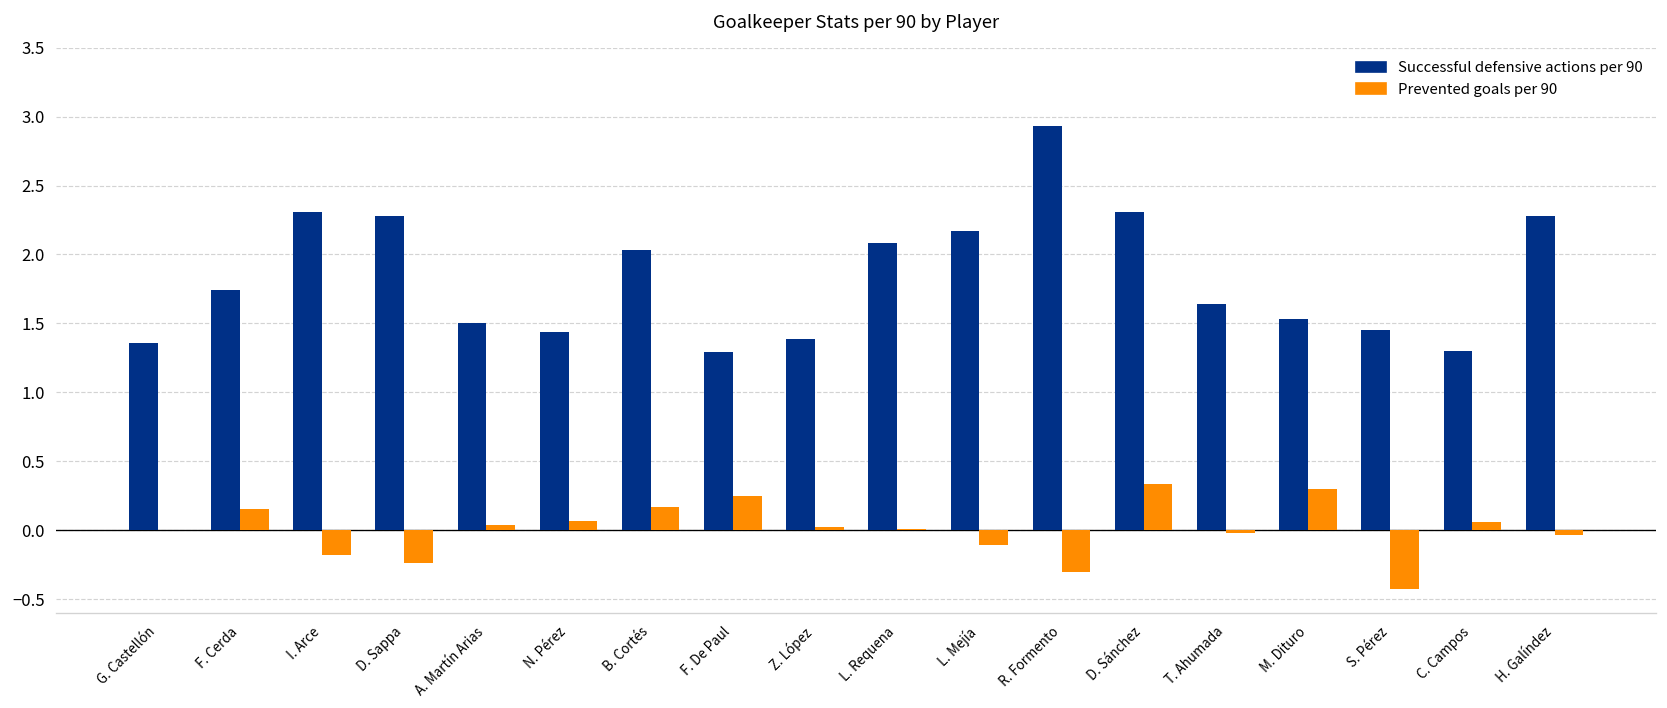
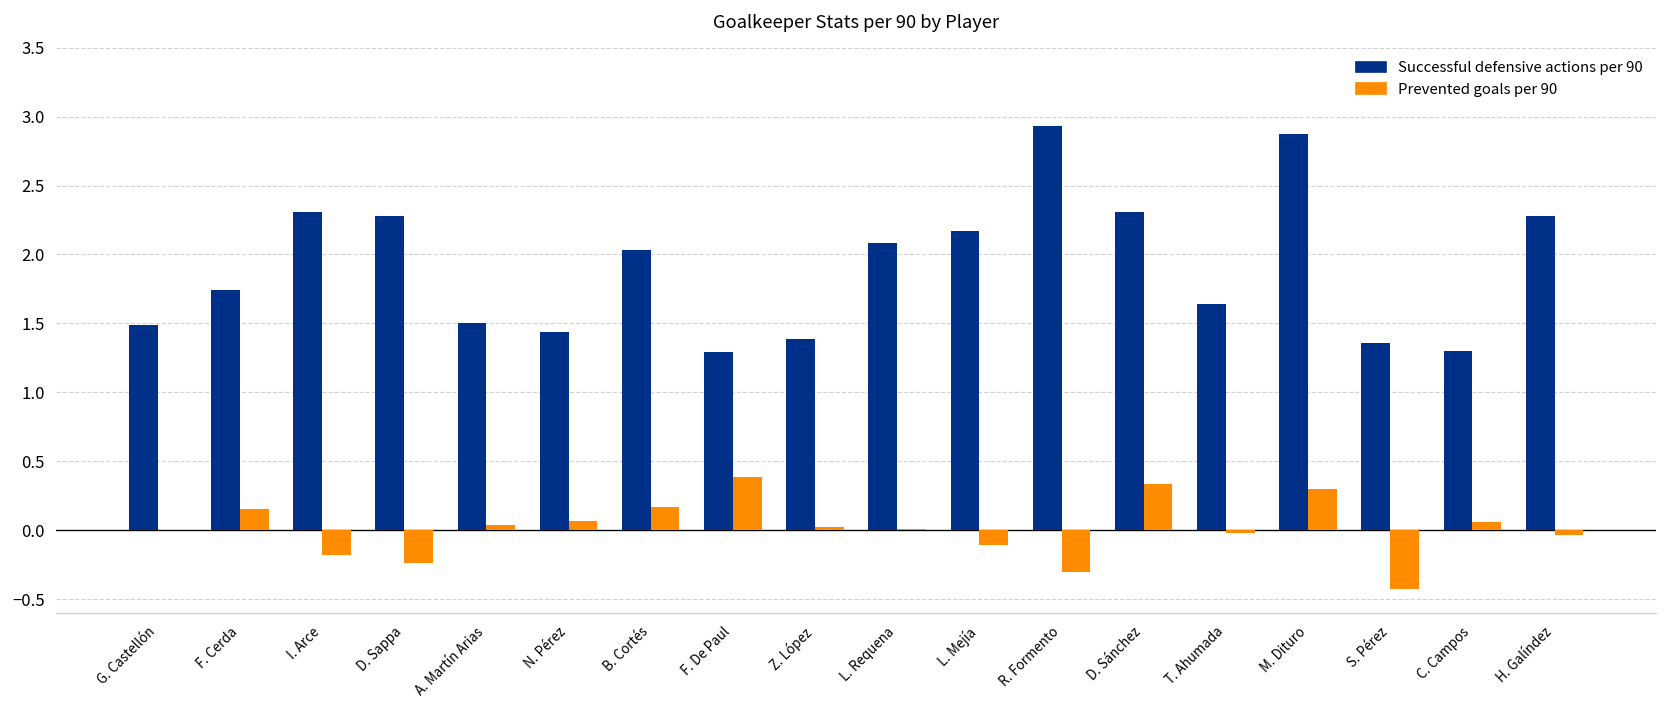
  {
    "Successful defensive actions per 90": {
-     "G. Castellón": 1.36,
+     "G. Castellón": 1.49,
      "F. Cerda": 1.74,
      "I. Arce": 2.31,
      "D. Sappa": 2.28,
      "A. Martín Arias": 1.50,
      "N. Pérez": 1.44,
      "B. Cortés": 2.03,
      "F. De Paul": 1.29,
      "Z. López": 1.39,
      "L. Requena": 2.08,
      "L. Mejía": 2.17,
      "R. Formento": 2.93,
      "D. Sánchez": 2.31,
      "T. Ahumada": 1.64,
-     "M. Dituro": 1.53,
-     "S. Pérez": 1.45,
+     "M. Dituro": 2.87,
+     "S. Pérez": 1.36,
      "C. Campos": 1.30,
      "H. Galíndez": 2.28
    },
    "Prevented goals per 90": {
      "F. Cerda": 0.16,
      "I. Arce": -0.18,
      "D. Sappa": -0.23,
      "A. Martín Arias": 0.04,
      "N. Pérez": 0.07,
      "B. Cortés": 0.17,
-     "F. De Paul": 0.25,
+     "F. De Paul": 0.39,
      "Z. López": 0.02,
      "L. Mejía": -0.11,
      "R. Formento": -0.30,
      "D. Sánchez": 0.34,
      "M. Dituro": 0.30,
      "S. Pérez": -0.43,
      "C. Campos": 0.06,
      "H. Galíndez": -0.04
    }
  }
